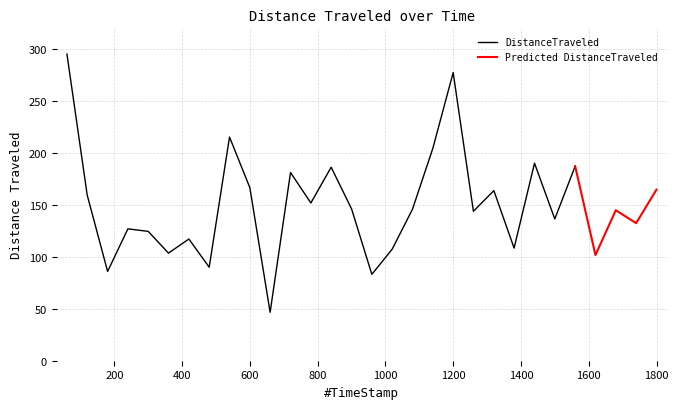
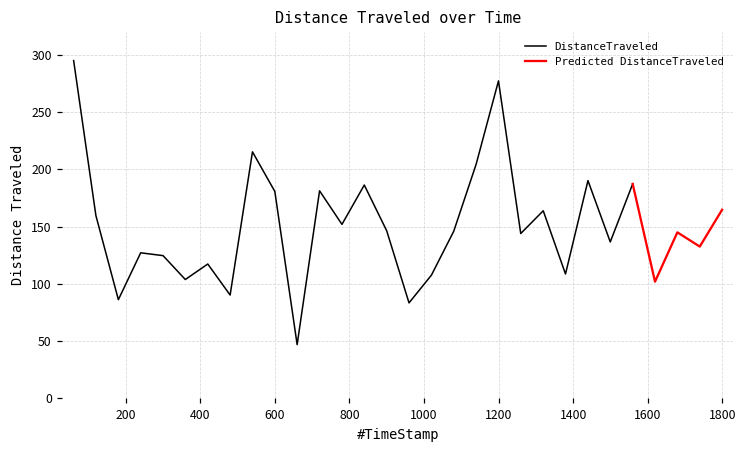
  {
    "DistanceTraveled": {
-     "600": 167,
+     "600": 181,
      "1200": 277
    },
    "Predicted DistanceTraveled": {
      "1800": 165
    }
  }
